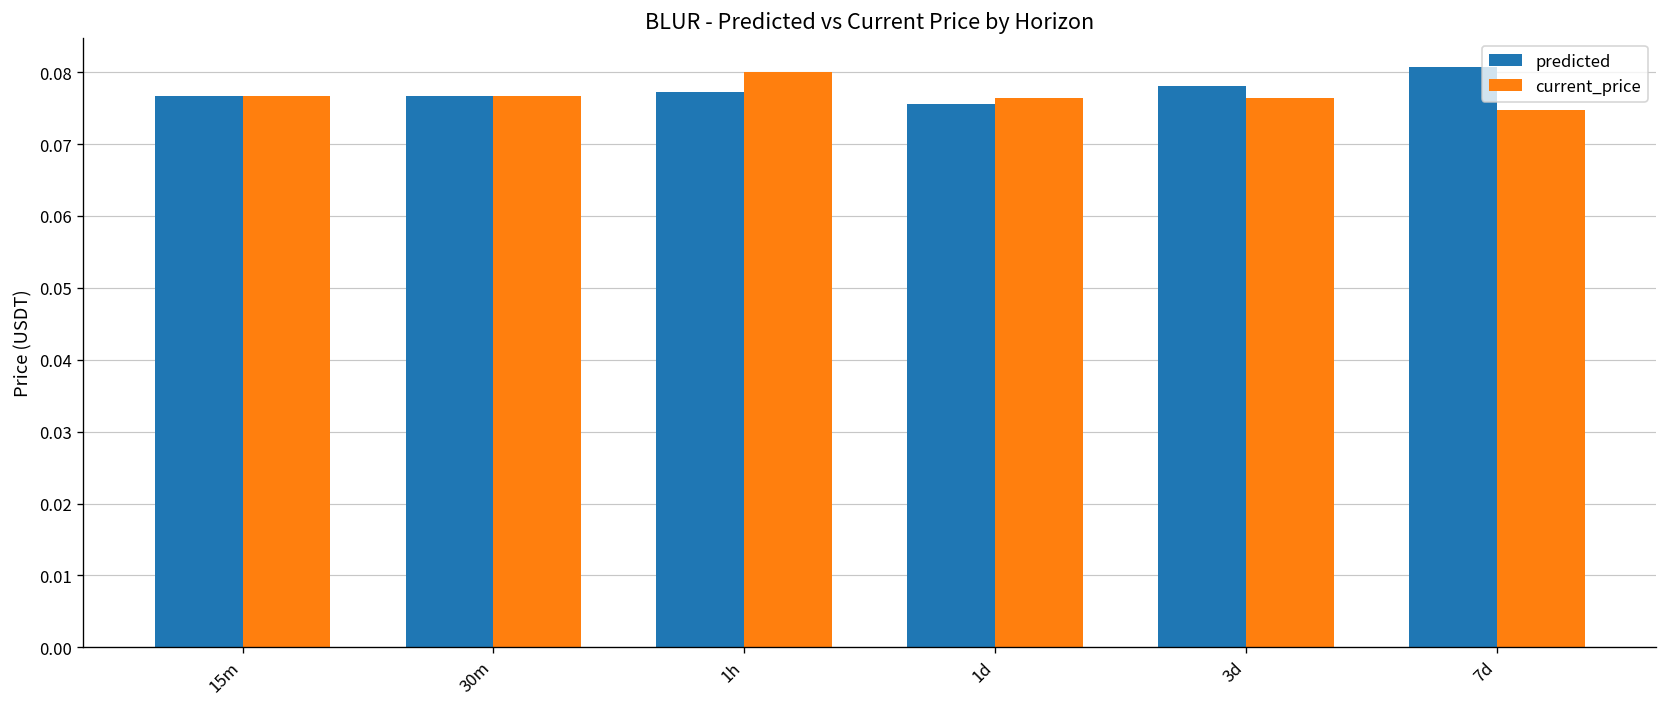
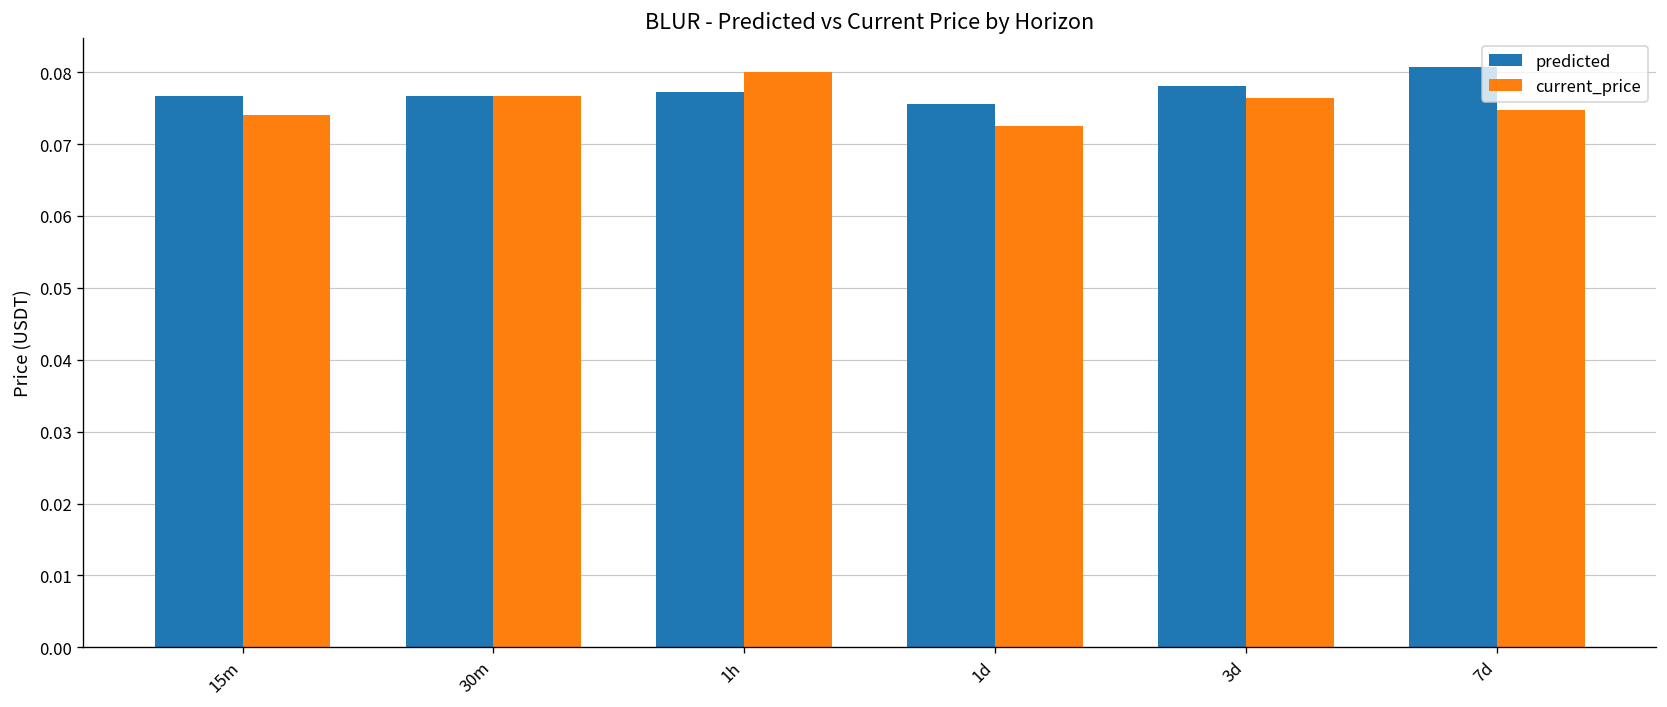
  {
    "predicted": {
      "15m": 0.077,
      "30m": 0.077,
      "1h": 0.077,
      "1d": 0.076,
      "3d": 0.078,
      "7d": 0.081
    },
    "current_price": {
-     "15m": 0.077,
+     "15m": 0.074,
      "30m": 0.077,
      "1h": 0.080,
-     "1d": 0.076,
+     "1d": 0.073,
      "3d": 0.076,
      "7d": 0.075
    }
  }
